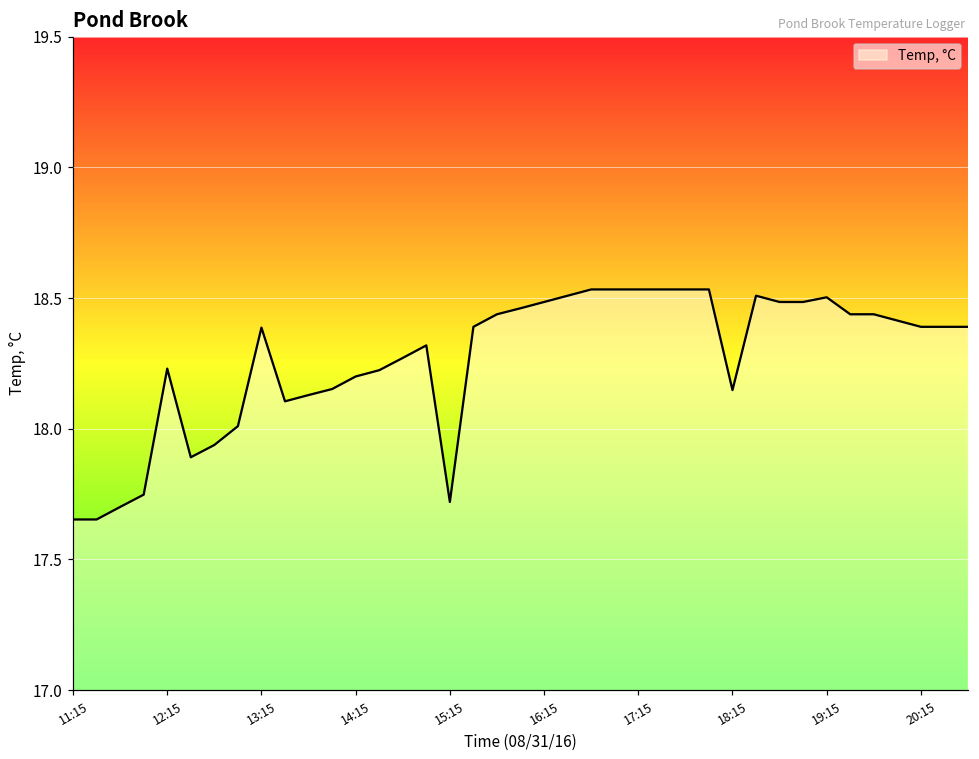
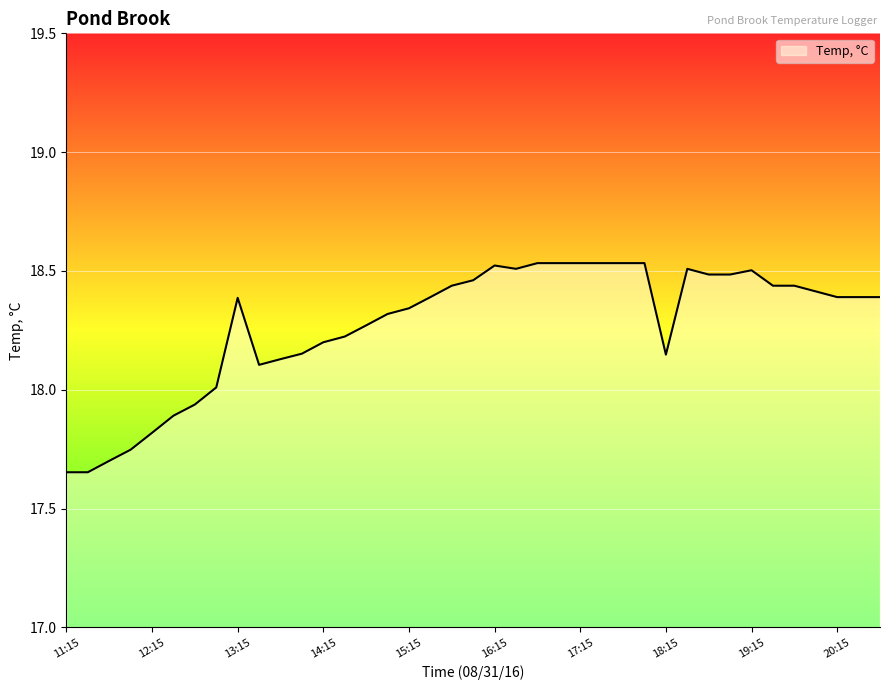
  {
    "11:15": 17.65,
-   "12:15": 18.23,
+   "12:15": 17.82,
    "13:15": 18.39,
    "14:15": 18.20,
-   "15:15": 17.72,
-   "16:15": 18.49,
+   "15:15": 18.34,
+   "16:15": 18.52,
    "17:15": 18.53,
    "18:15": 18.15,
    "19:15": 18.50,
    "20:15": 18.39
  }
